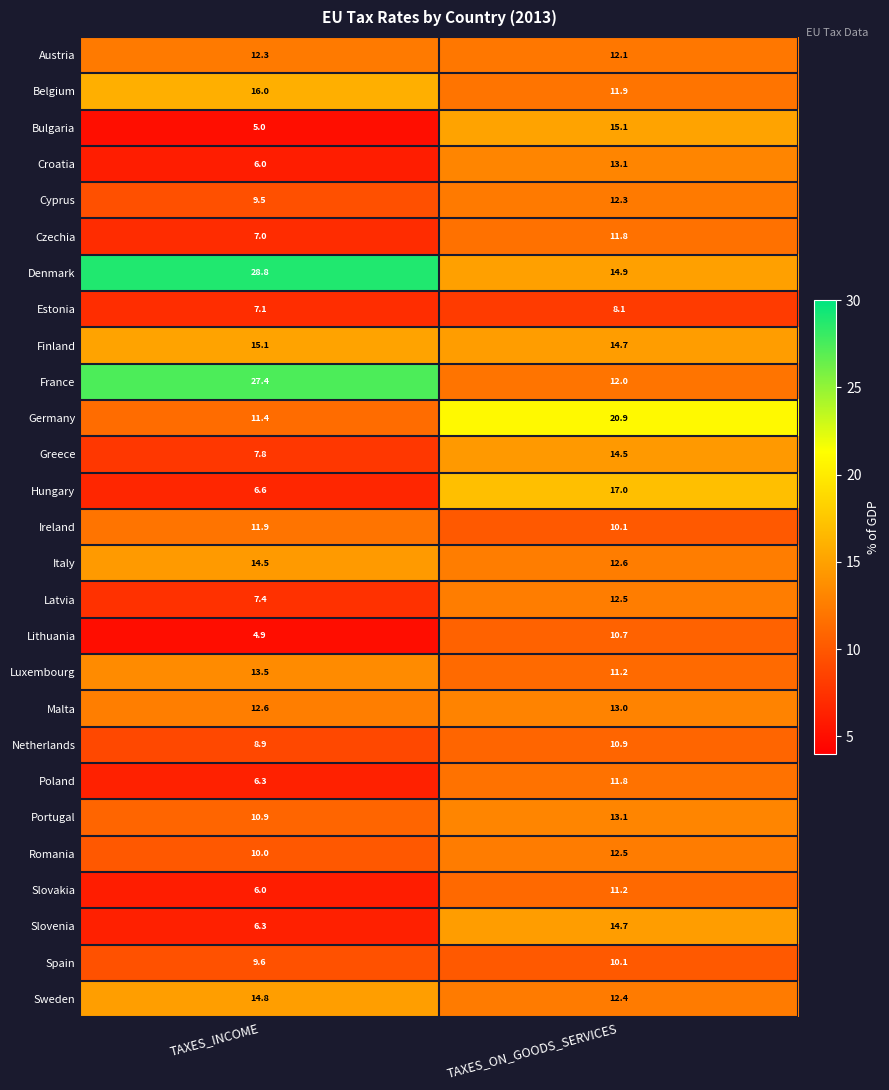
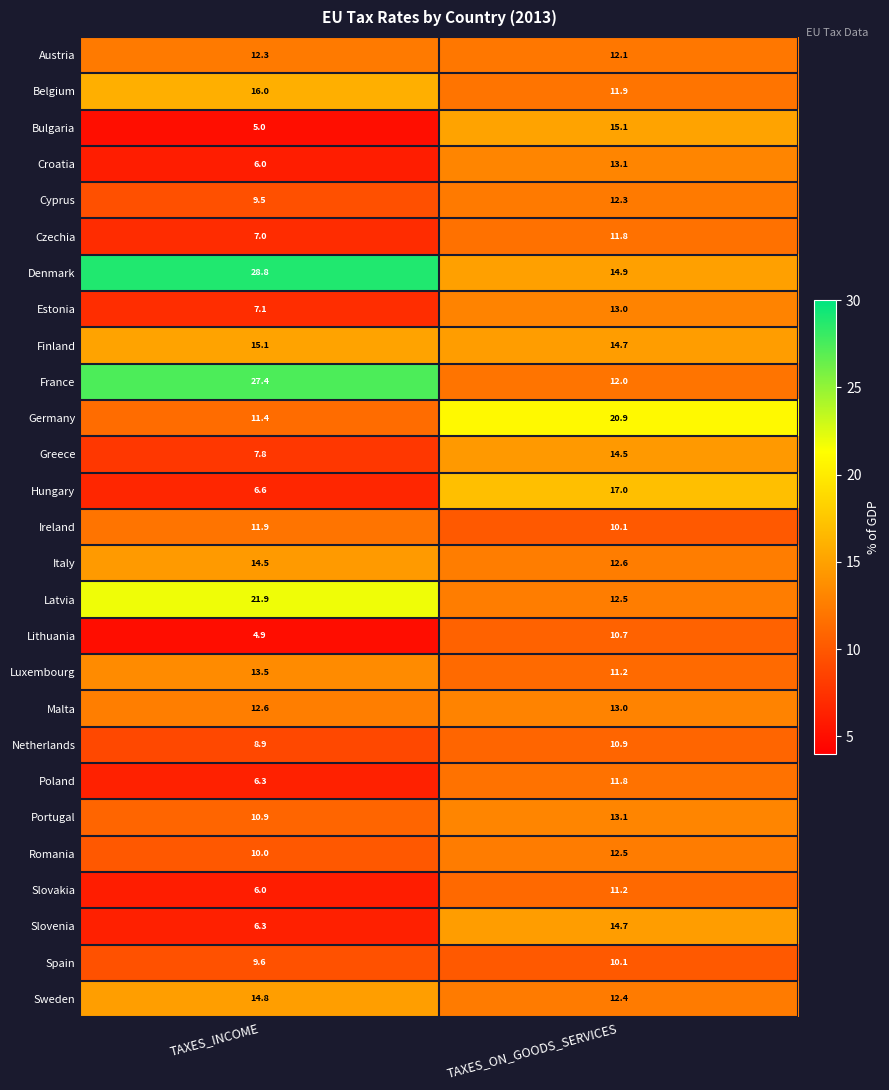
  {
    "Austria": {
      "TAXES_INCOME": 12.3,
      "TAXES_ON_GOODS_SERVICES": 12.1
    },
    "Belgium": {
      "TAXES_INCOME": 16.0,
      "TAXES_ON_GOODS_SERVICES": 11.9
    },
    "Bulgaria": {
      "TAXES_INCOME": 5.0,
      "TAXES_ON_GOODS_SERVICES": 15.1
    },
    "Croatia": {
      "TAXES_INCOME": 6.0,
      "TAXES_ON_GOODS_SERVICES": 13.1
    },
    "Cyprus": {
      "TAXES_INCOME": 9.5,
      "TAXES_ON_GOODS_SERVICES": 12.3
    },
    "Czechia": {
      "TAXES_INCOME": 7.0,
      "TAXES_ON_GOODS_SERVICES": 11.8
    },
    "Denmark": {
      "TAXES_INCOME": 28.8,
      "TAXES_ON_GOODS_SERVICES": 14.9
    },
    "Estonia": {
      "TAXES_INCOME": 7.1,
-     "TAXES_ON_GOODS_SERVICES": 8.1
+     "TAXES_ON_GOODS_SERVICES": 13.0
    },
    "Finland": {
      "TAXES_INCOME": 15.1,
      "TAXES_ON_GOODS_SERVICES": 14.7
    },
    "France": {
      "TAXES_INCOME": 27.4,
      "TAXES_ON_GOODS_SERVICES": 12.0
    },
    "Germany": {
      "TAXES_INCOME": 11.4,
      "TAXES_ON_GOODS_SERVICES": 20.9
    },
    "Greece": {
      "TAXES_INCOME": 7.8,
      "TAXES_ON_GOODS_SERVICES": 14.5
    },
    "Hungary": {
      "TAXES_INCOME": 6.6,
      "TAXES_ON_GOODS_SERVICES": 17.0
    },
    "Ireland": {
      "TAXES_INCOME": 11.9,
      "TAXES_ON_GOODS_SERVICES": 10.1
    },
    "Italy": {
      "TAXES_INCOME": 14.5,
      "TAXES_ON_GOODS_SERVICES": 12.6
    },
    "Latvia": {
-     "TAXES_INCOME": 7.4,
+     "TAXES_INCOME": 21.9,
      "TAXES_ON_GOODS_SERVICES": 12.5
    },
    "Lithuania": {
      "TAXES_INCOME": 4.9,
      "TAXES_ON_GOODS_SERVICES": 10.7
    },
    "Luxembourg": {
      "TAXES_INCOME": 13.5,
      "TAXES_ON_GOODS_SERVICES": 11.2
    },
    "Malta": {
      "TAXES_INCOME": 12.6,
      "TAXES_ON_GOODS_SERVICES": 13.0
    },
    "Netherlands": {
      "TAXES_INCOME": 8.9,
      "TAXES_ON_GOODS_SERVICES": 10.9
    },
    "Poland": {
      "TAXES_INCOME": 6.3,
      "TAXES_ON_GOODS_SERVICES": 11.8
    },
    "Portugal": {
      "TAXES_INCOME": 10.9,
      "TAXES_ON_GOODS_SERVICES": 13.1
    },
    "Romania": {
      "TAXES_INCOME": 10.0,
      "TAXES_ON_GOODS_SERVICES": 12.5
    },
    "Slovakia": {
      "TAXES_INCOME": 6.0,
      "TAXES_ON_GOODS_SERVICES": 11.2
    },
    "Slovenia": {
      "TAXES_INCOME": 6.3,
      "TAXES_ON_GOODS_SERVICES": 14.7
    },
    "Spain": {
      "TAXES_INCOME": 9.6,
      "TAXES_ON_GOODS_SERVICES": 10.1
    },
    "Sweden": {
      "TAXES_INCOME": 14.8,
      "TAXES_ON_GOODS_SERVICES": 12.4
    }
  }
